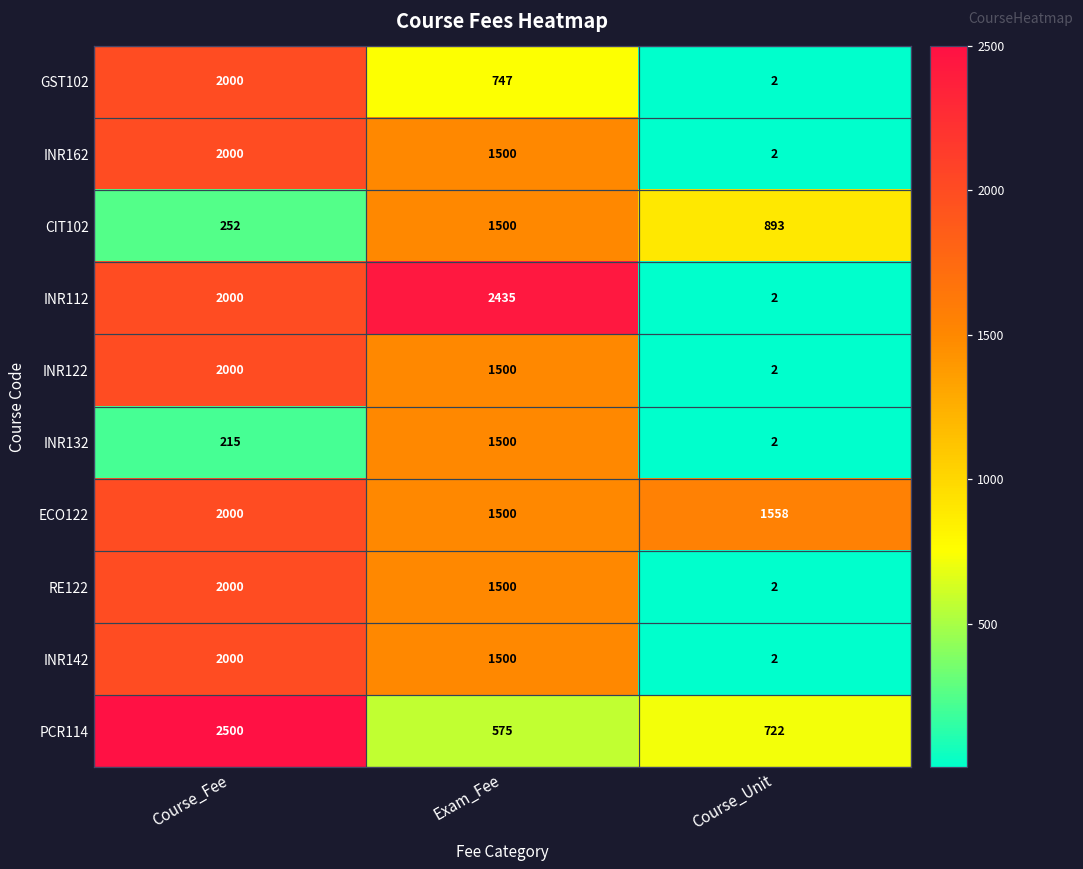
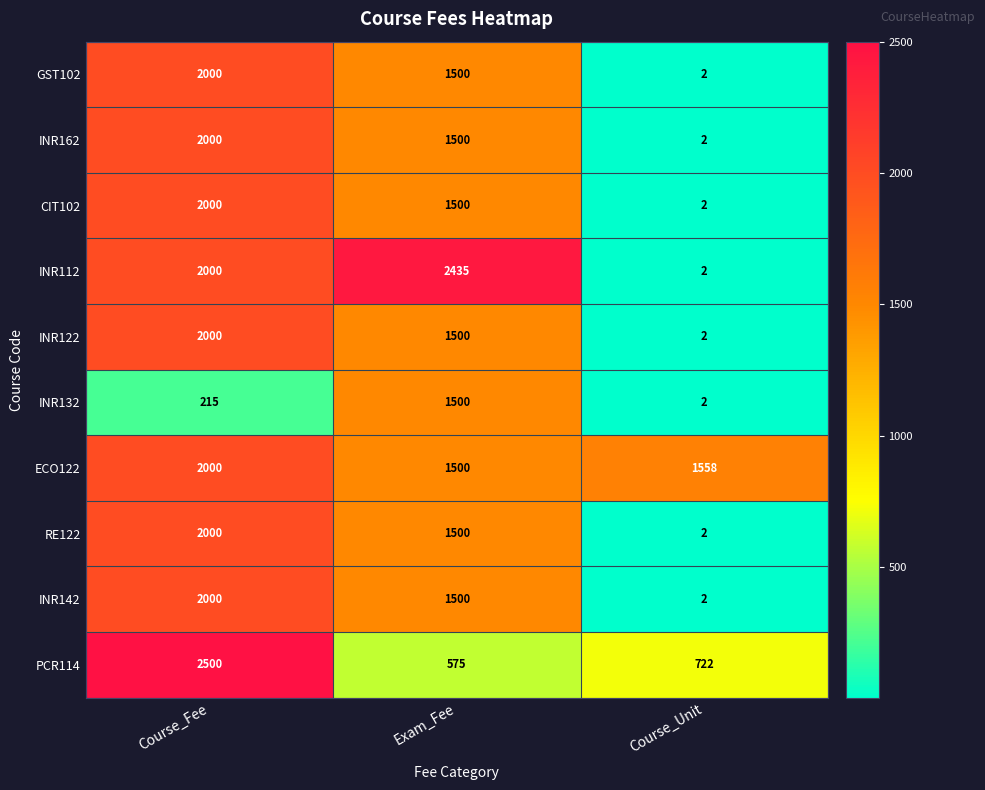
  {
    "GST102": {
      "Course_Fee": 2000,
-     "Exam_Fee": 747,
+     "Exam_Fee": 1500,
      "Course_Unit": 2
    },
    "INR162": {
      "Course_Fee": 2000,
      "Exam_Fee": 1500,
      "Course_Unit": 2
    },
    "CIT102": {
-     "Course_Fee": 252,
+     "Course_Fee": 2000,
      "Exam_Fee": 1500,
-     "Course_Unit": 893
+     "Course_Unit": 2
    },
    "INR112": {
      "Course_Fee": 2000,
      "Exam_Fee": 2435,
      "Course_Unit": 2
    },
    "INR122": {
      "Course_Fee": 2000,
      "Exam_Fee": 1500,
      "Course_Unit": 2
    },
    "INR132": {
      "Course_Fee": 215,
      "Exam_Fee": 1500,
      "Course_Unit": 2
    },
    "ECO122": {
      "Course_Fee": 2000,
      "Exam_Fee": 1500,
      "Course_Unit": 1558
    },
    "RE122": {
      "Course_Fee": 2000,
      "Exam_Fee": 1500,
      "Course_Unit": 2
    },
    "INR142": {
      "Course_Fee": 2000,
      "Exam_Fee": 1500,
      "Course_Unit": 2
    },
    "PCR114": {
      "Course_Fee": 2500,
      "Exam_Fee": 575,
      "Course_Unit": 722
    }
  }
